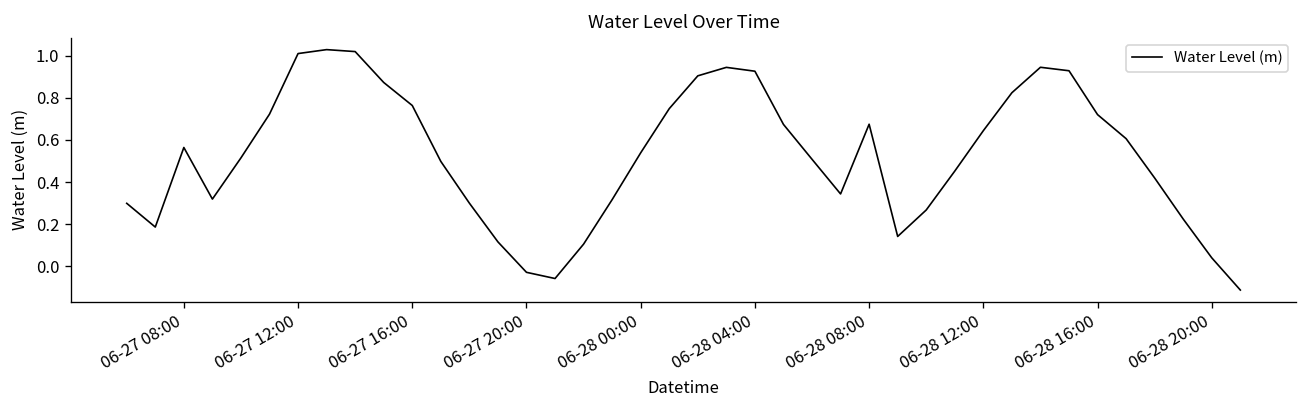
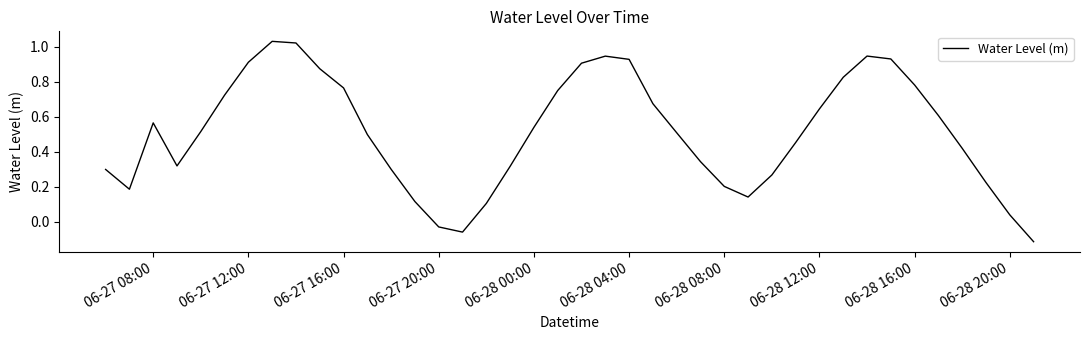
  {
    "06-27 08:00": 0.56,
-   "06-27 12:00": 1.01,
+   "06-27 12:00": 0.91,
    "06-27 16:00": 0.76,
    "06-27 20:00": -0.03,
    "06-28 00:00": 0.54,
    "06-28 04:00": 0.93,
-   "06-28 08:00": 0.67,
+   "06-28 08:00": 0.20,
    "06-28 12:00": 0.64,
-   "06-28 16:00": 0.72,
+   "06-28 16:00": 0.78,
    "06-28 20:00": 0.04
  }
